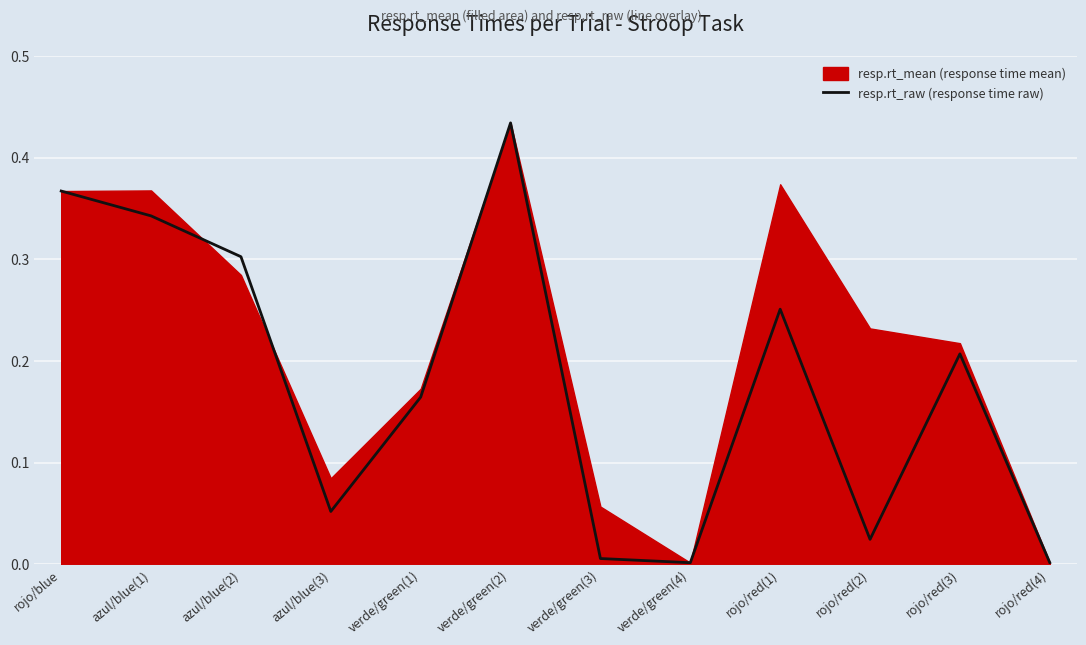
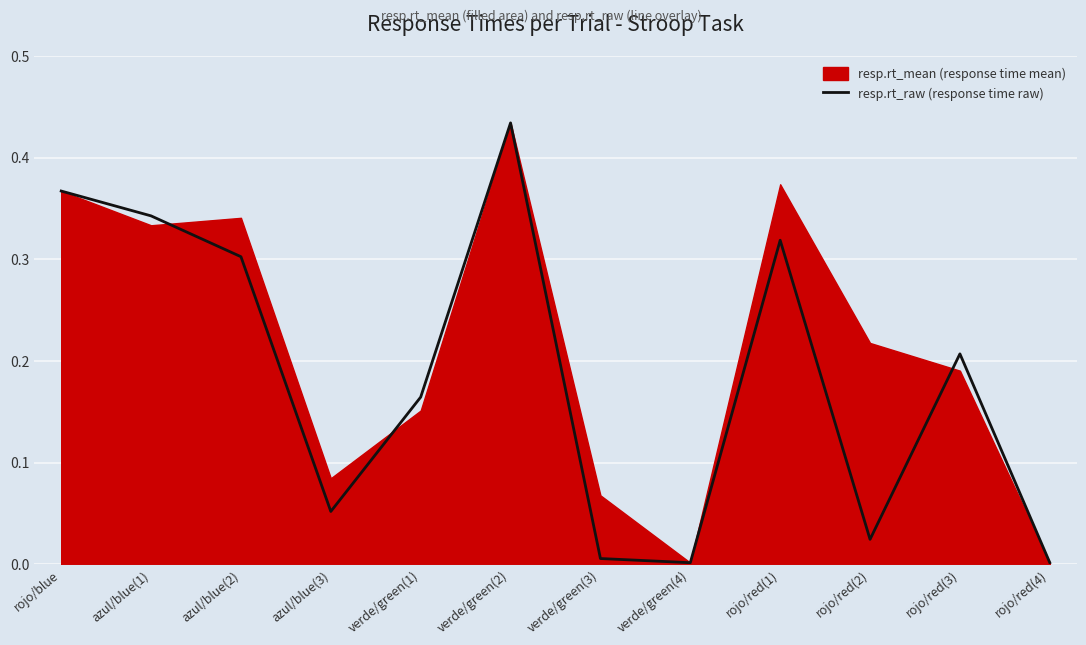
  {
    "resp.rt_mean (response time mean)": {
-     "azul/blue(1)": 0.368,
-     "azul/blue(2)": 0.285,
+     "azul/blue(1)": 0.334,
+     "azul/blue(2)": 0.341,
      "azul/blue(3)": 0.085,
-     "verde/green(1)": 0.173,
-     "verde/green(3)": 0.057,
+     "verde/green(1)": 0.151,
+     "verde/green(3)": 0.068,
      "rojo/red(1)": 0.374,
-     "rojo/red(2)": 0.232,
-     "rojo/red(3)": 0.218
+     "rojo/red(2)": 0.218,
+     "rojo/red(3)": 0.191
    },
    "resp.rt_raw (response time raw)": {
      "azul/blue(1)": 0.343,
      "azul/blue(2)": 0.303,
      "azul/blue(3)": 0.052,
      "verde/green(1)": 0.165,
      "verde/green(3)": 0.006,
-     "rojo/red(1)": 0.251,
+     "rojo/red(1)": 0.319,
      "rojo/red(2)": 0.025,
      "rojo/red(3)": 0.207
    }
  }
